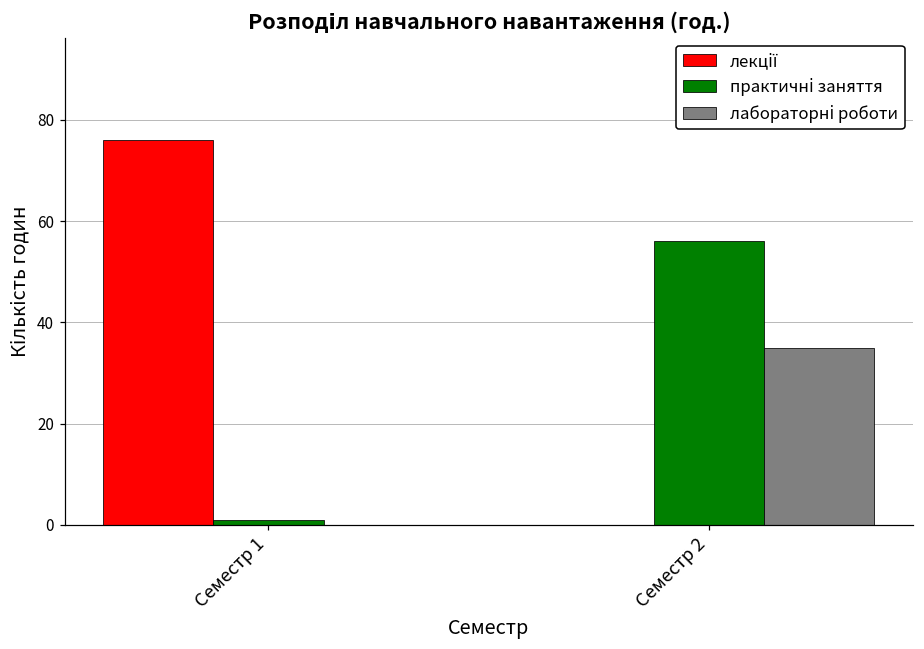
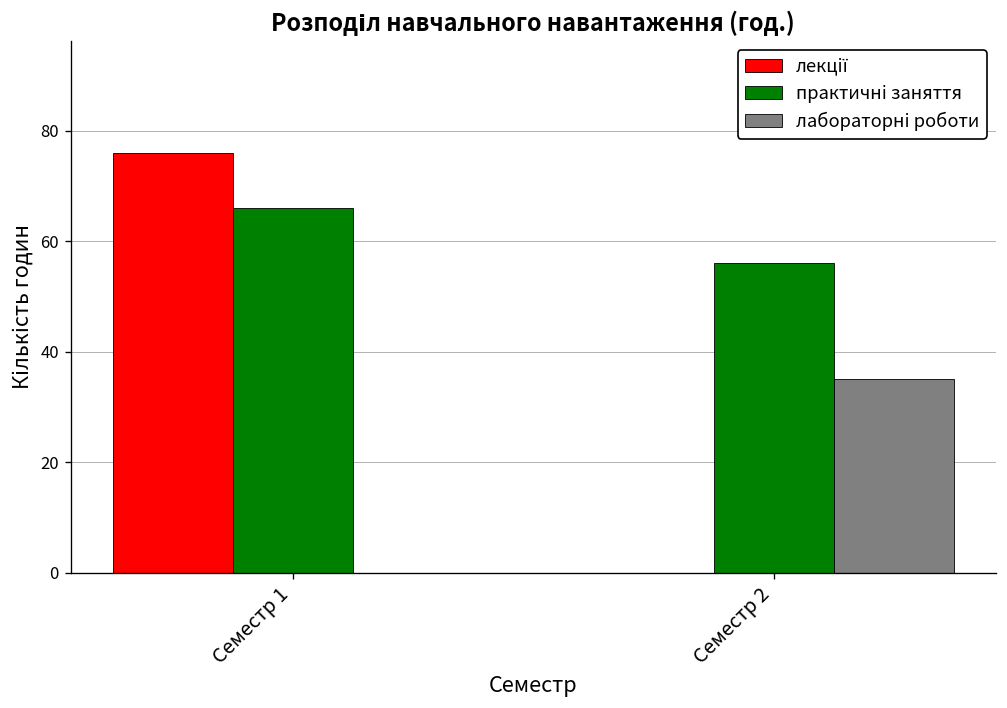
  {
    "лекції": {
      "Семестр 1": 76,
      "Семестр 2": 0
    },
    "практичні заняття": {
-     "Семестр 1": 1,
+     "Семестр 1": 66,
      "Семестр 2": 56
    },
    "лабораторні роботи": {
      "Семестр 1": 0,
      "Семестр 2": 35
    }
  }
